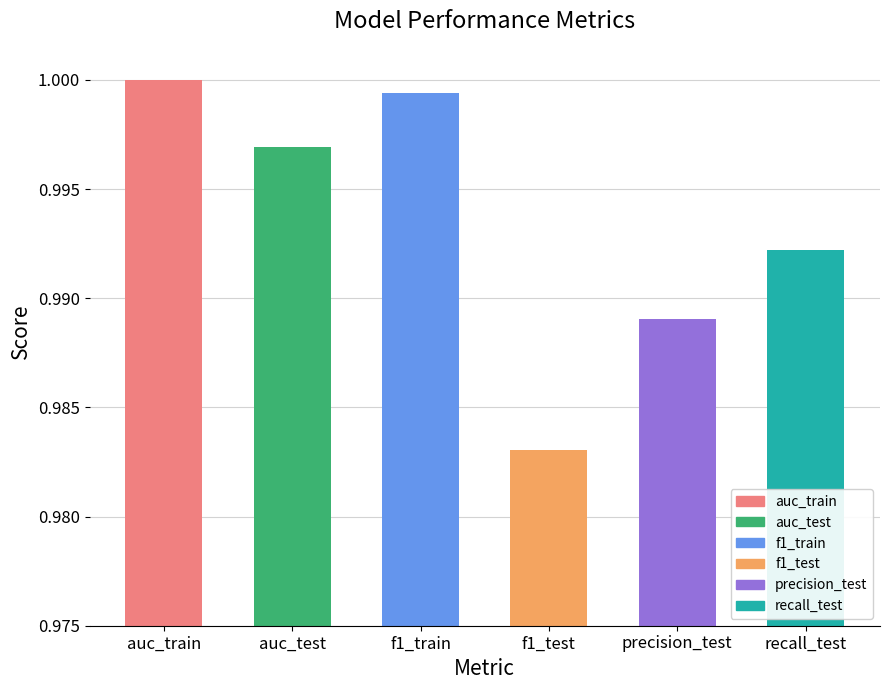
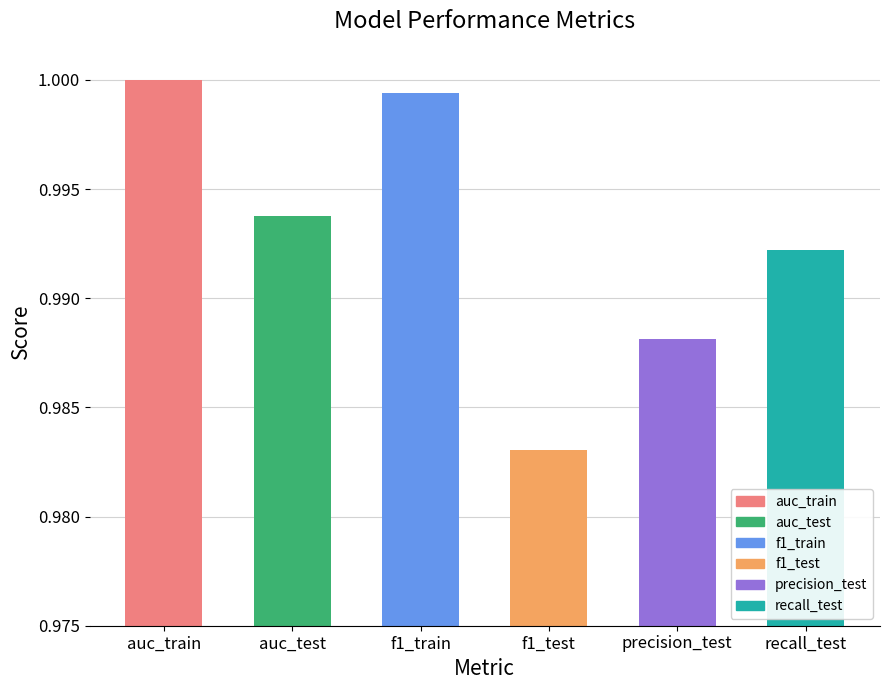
  {
    "auc_train": 1.0000,
-   "auc_test": 0.9969,
+   "auc_test": 0.9938,
    "f1_train": 0.9994,
    "f1_test": 0.9831,
-   "precision_test": 0.9891,
+   "precision_test": 0.9881,
    "recall_test": 0.9922
  }
